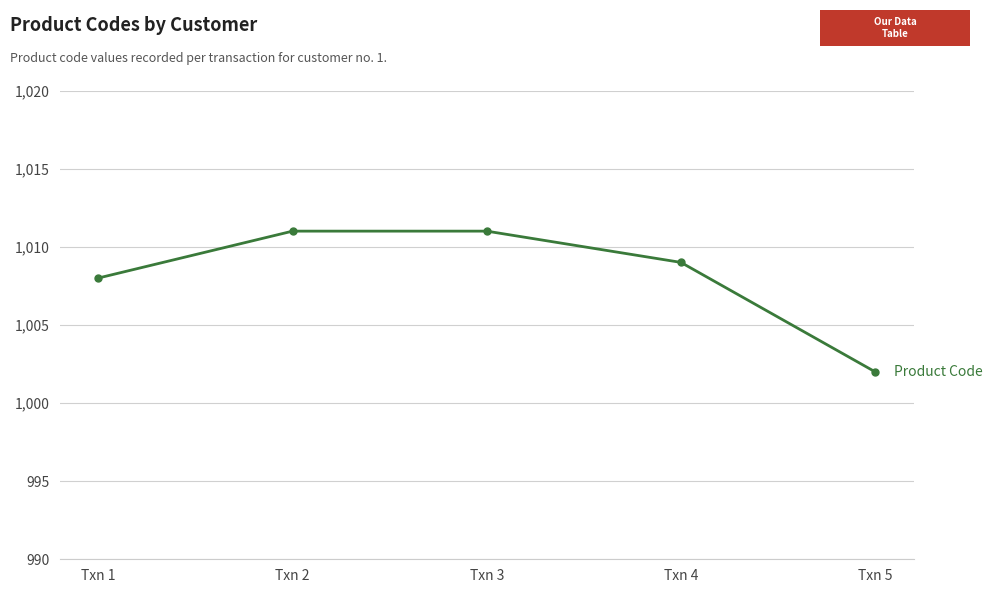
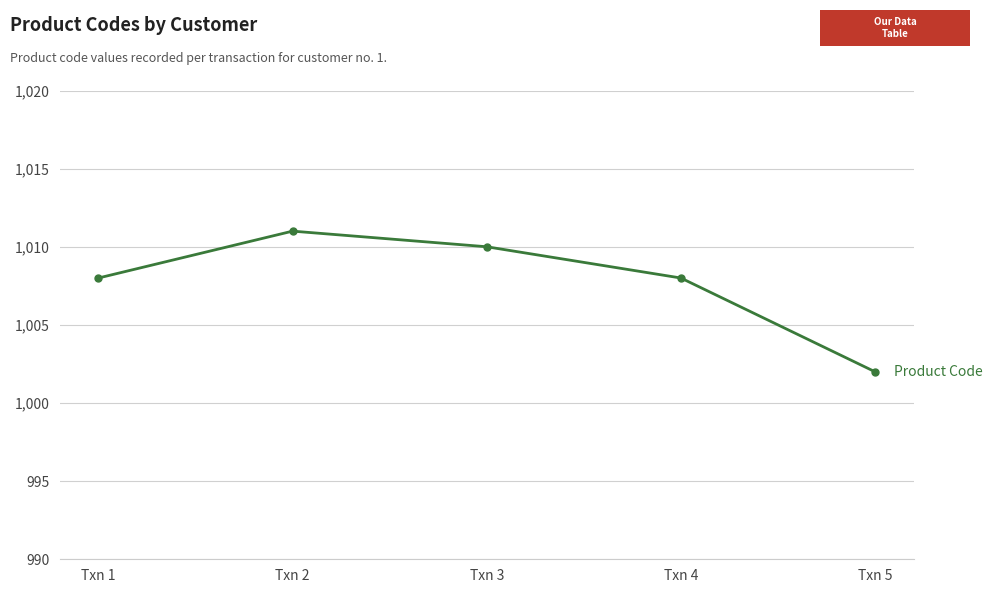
  {
    "Txn 1": "1,008",
    "Txn 2": "1,011",
-   "Txn 3": "1,011",
-   "Txn 4": "1,009",
+   "Txn 3": "1,010",
+   "Txn 4": "1,008",
    "Txn 5": "1,002"
  }
